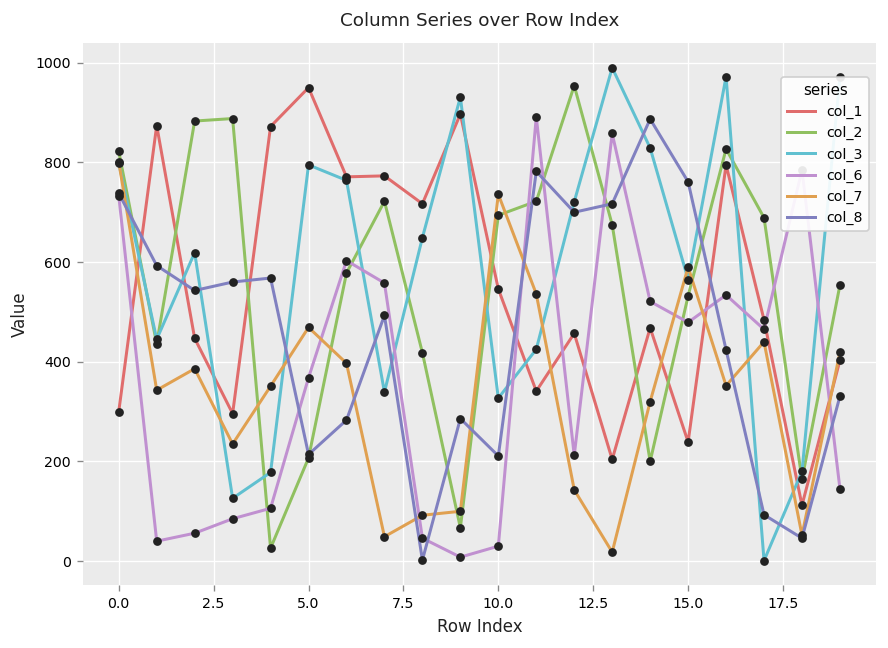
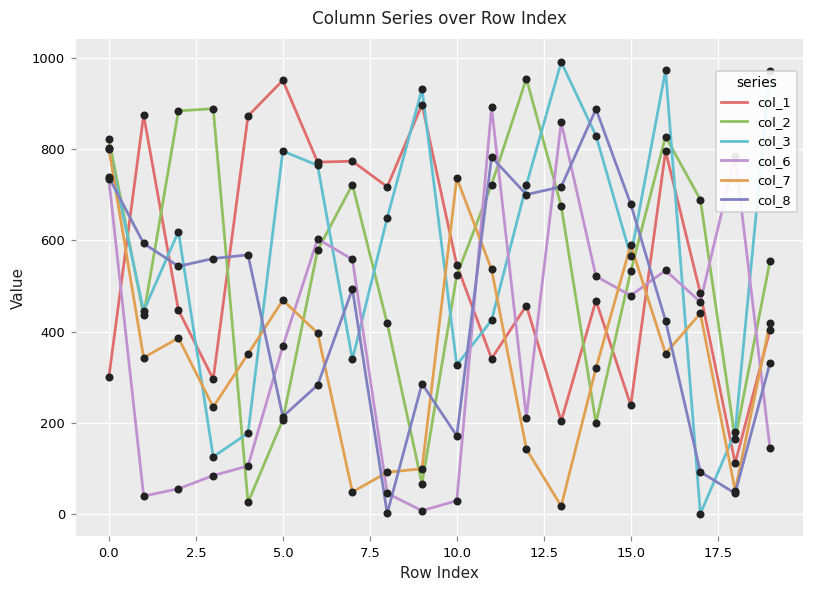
  {
    "col_2": {
      "0.0": 820,
      "5.0": 210,
-     "10.0": 690,
+     "10.0": 520,
      "15.0": 530
    },
    "col_3": {
      "5.0": 800,
      "10.0": 330,
      "15.0": 570
    },
    "col_6": {
      "5.0": 370,
      "10.0": 30,
      "15.0": 480
    },
    "col_8": {
      "5.0": 210,
-     "10.0": 210,
-     "15.0": 760
+     "10.0": 170,
+     "15.0": 680
    }
  }
